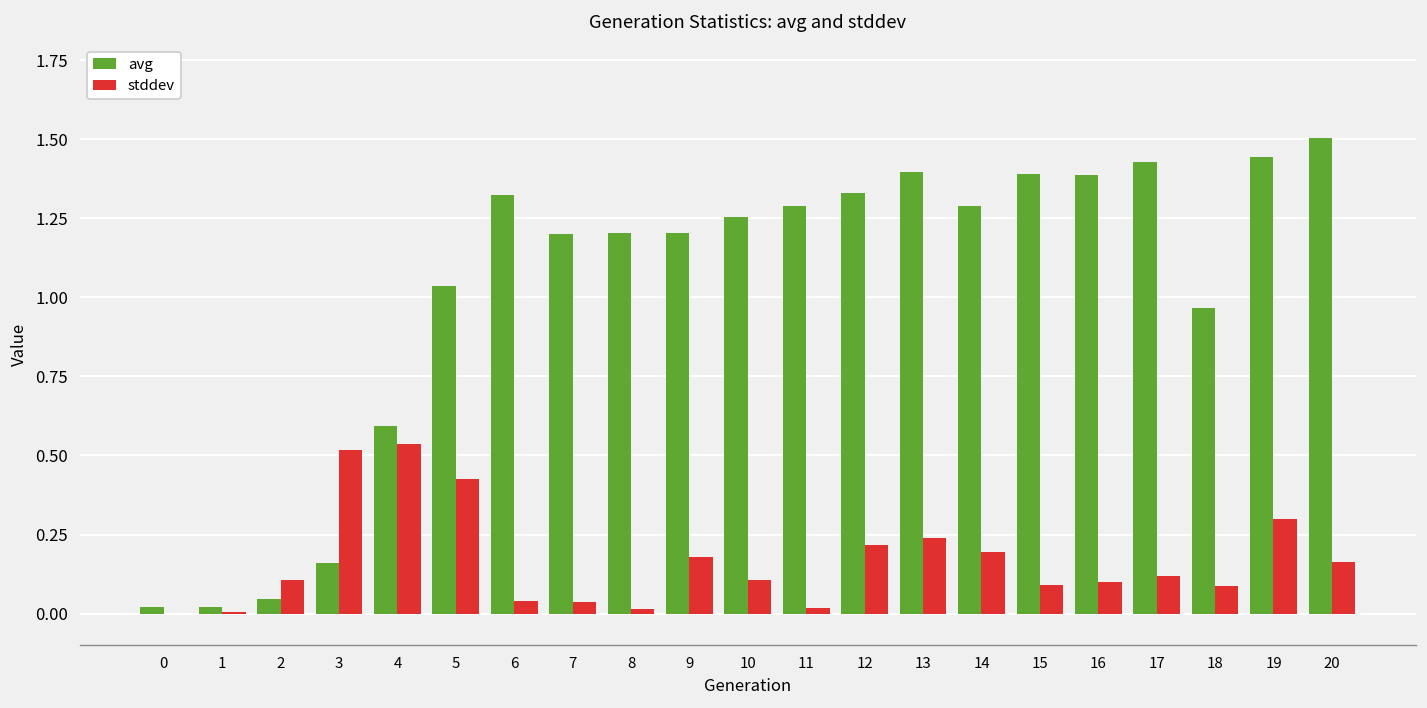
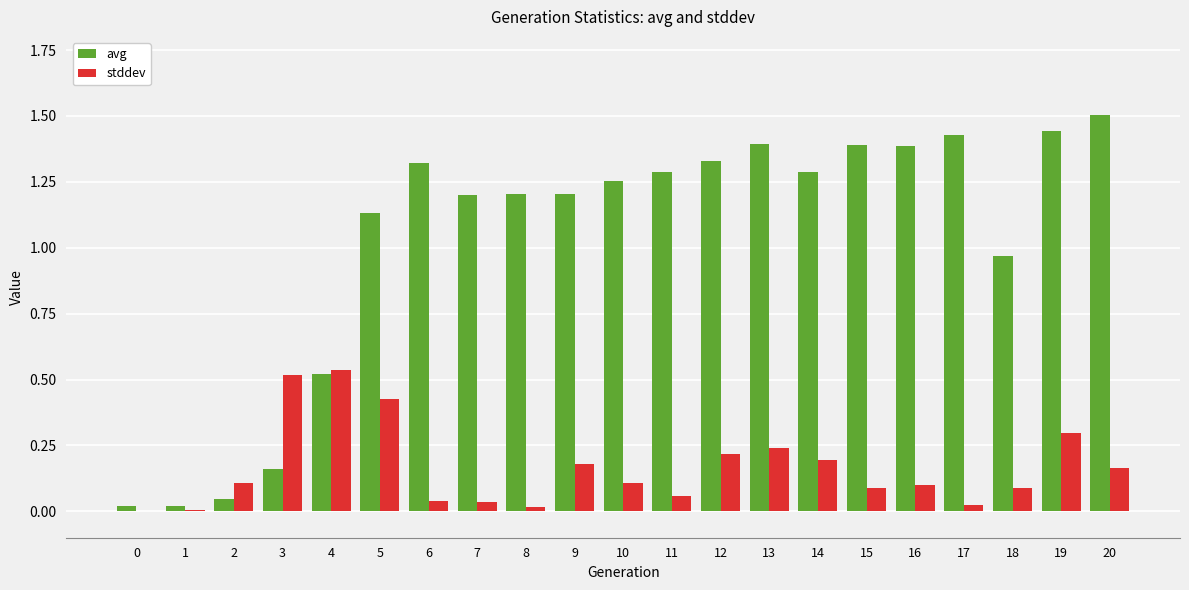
  {
    "avg": {
      "0": 0.02,
      "1": 0.02,
      "2": 0.05,
      "3": 0.16,
-     "4": 0.59,
-     "5": 1.03,
+     "4": 0.52,
+     "5": 1.13,
      "6": 1.32,
      "7": 1.20,
      "8": 1.20,
      "9": 1.20,
      "10": 1.26,
      "11": 1.29,
      "12": 1.33,
      "13": 1.40,
      "14": 1.29,
      "15": 1.39,
      "16": 1.39,
      "17": 1.43,
      "18": 0.97,
      "19": 1.44,
      "20": 1.50
    },
    "stddev": {
      "0": 0.00,
      "2": 0.11,
      "3": 0.52,
      "4": 0.54,
      "5": 0.43,
      "6": 0.04,
      "7": 0.04,
      "8": 0.02,
      "9": 0.18,
      "10": 0.11,
-     "11": 0.02,
+     "11": 0.06,
      "12": 0.22,
      "13": 0.24,
      "14": 0.19,
      "15": 0.09,
      "16": 0.10,
-     "17": 0.12,
+     "17": 0.03,
      "18": 0.09,
      "19": 0.30,
      "20": 0.16
    }
  }
